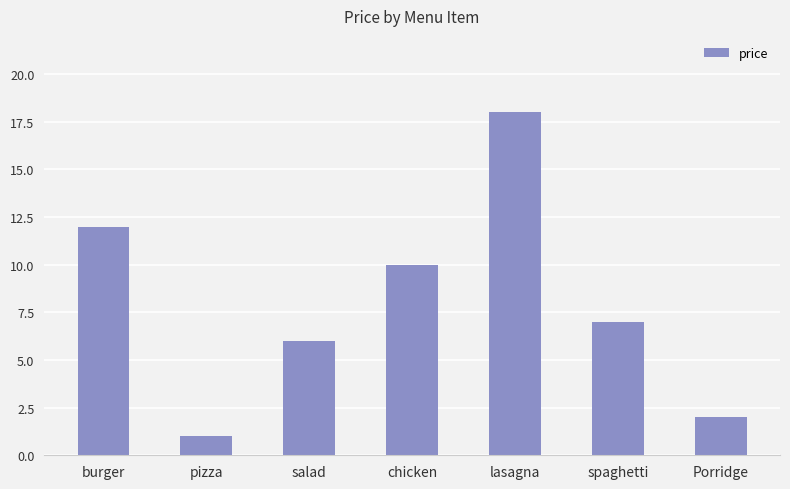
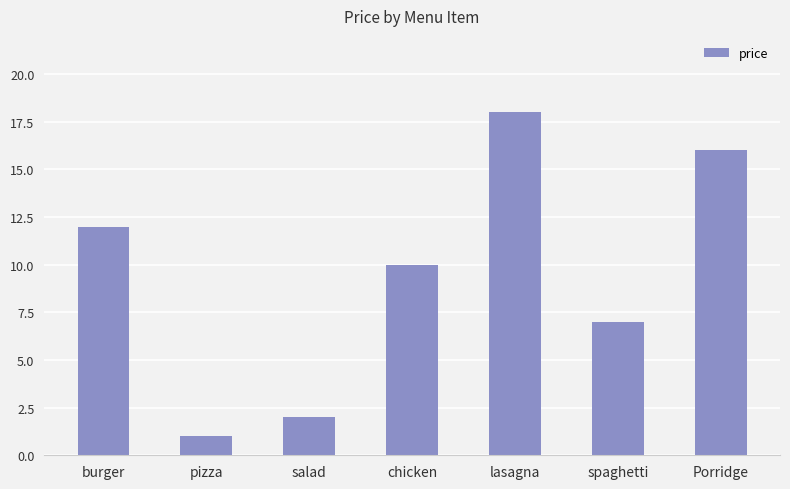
  {
    "burger": 12,
    "pizza": 1,
-   "salad": 6,
+   "salad": 2,
    "chicken": 10,
    "lasagna": 18,
    "spaghetti": 7,
-   "Porridge": 2
+   "Porridge": 16
  }
